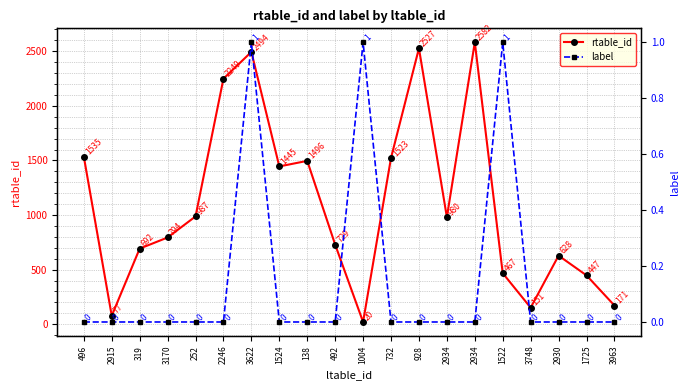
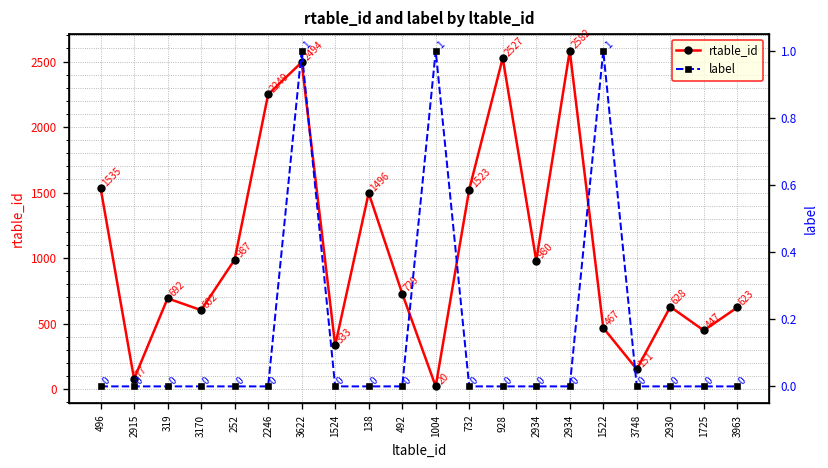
  {
    "rtable_id": {
      "496": 1535,
      "319": 692,
-     "3170": 794,
+     "3170": 602,
      "252": 987,
      "2246": 2249,
-     "1524": 1445,
+     "1524": 333,
      "138": 1496,
      "492": 729,
      "1004": 20,
      "732": 1523,
      "928": 2527,
      "1522": 467,
      "3748": 151,
      "2930": 628,
      "1725": 447,
-     "3963": 171
+     "3963": 623
    },
    "label": {
      "496": 0,
      "319": 0,
      "3170": 0,
      "252": 0,
      "2246": 0,
      "1524": 0,
      "138": 0,
      "492": 0,
      "1004": 1,
      "732": 0,
      "928": 0,
      "1522": 1,
      "3748": 0,
      "2930": 0,
      "1725": 0,
      "3963": 0
    }
  }
